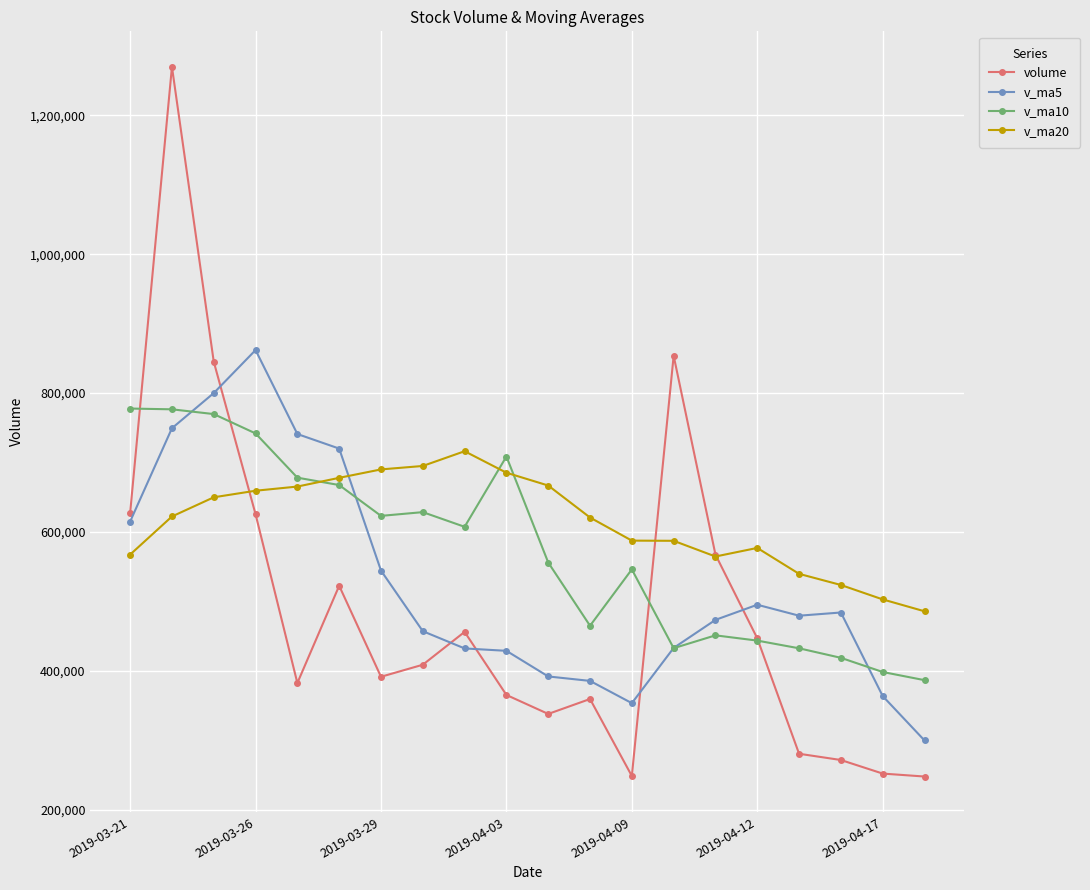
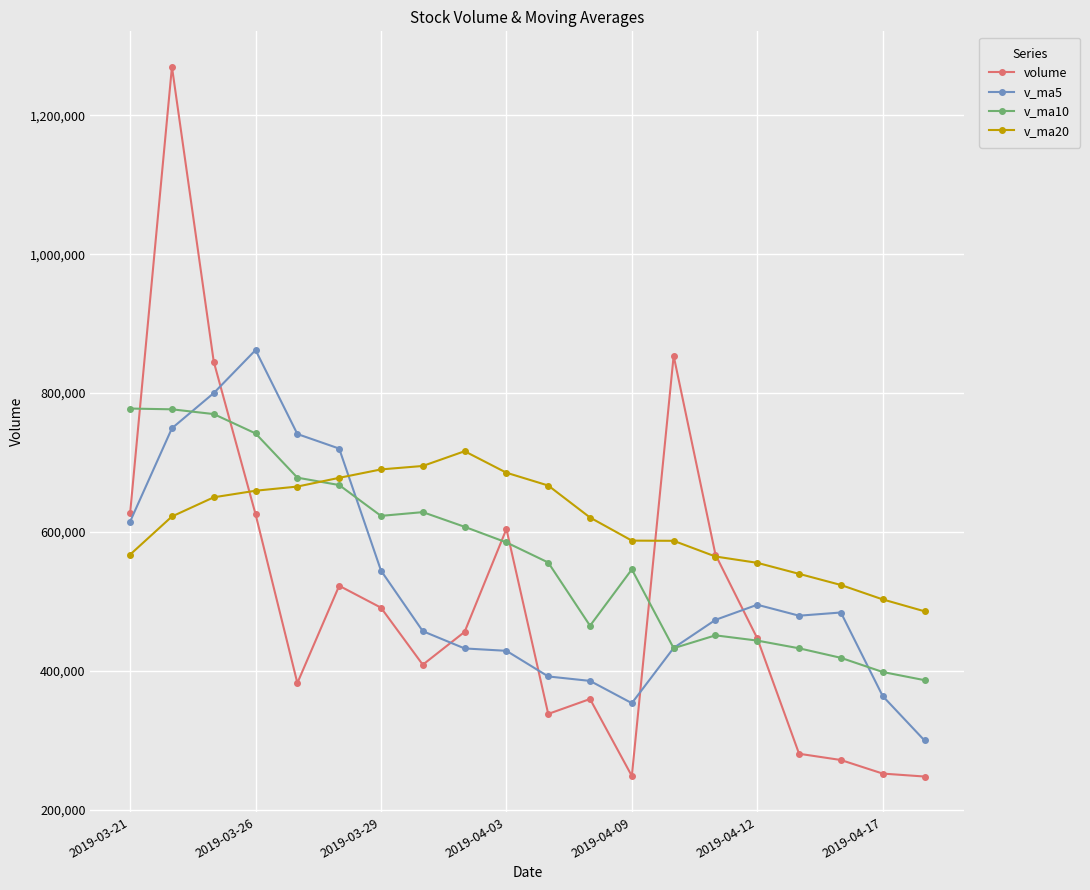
  {
    "volume": {
      "2019-03-21": "630,000",
      "2019-03-26": "630,000",
-     "2019-03-29": "390,000",
-     "2019-04-03": "370,000",
+     "2019-03-29": "490,000",
+     "2019-04-03": "600,000",
      "2019-04-09": "250,000",
      "2019-04-17": "250,000"
    },
    "v_ma5": {
      "2019-03-21": "620,000",
      "2019-03-26": "860,000",
      "2019-03-29": "540,000",
      "2019-04-03": "430,000",
      "2019-04-09": "350,000",
      "2019-04-12": "500,000",
      "2019-04-17": "360,000"
    },
    "v_ma10": {
      "2019-03-21": "780,000",
      "2019-03-26": "740,000",
      "2019-03-29": "620,000",
-     "2019-04-03": "710,000",
+     "2019-04-03": "580,000",
      "2019-04-09": "550,000",
      "2019-04-17": "400,000"
    },
    "v_ma20": {
      "2019-03-21": "570,000",
      "2019-03-26": "660,000",
      "2019-03-29": "690,000",
      "2019-04-03": "690,000",
      "2019-04-09": "590,000",
-     "2019-04-12": "580,000",
+     "2019-04-12": "560,000",
      "2019-04-17": "500,000"
    }
  }
